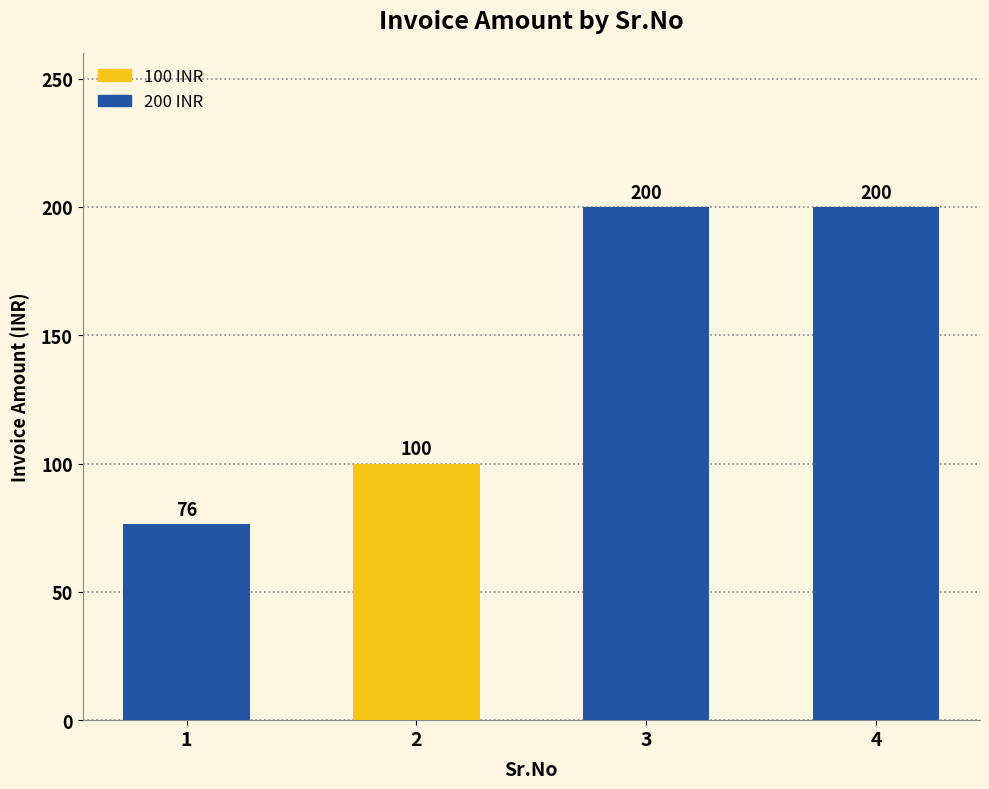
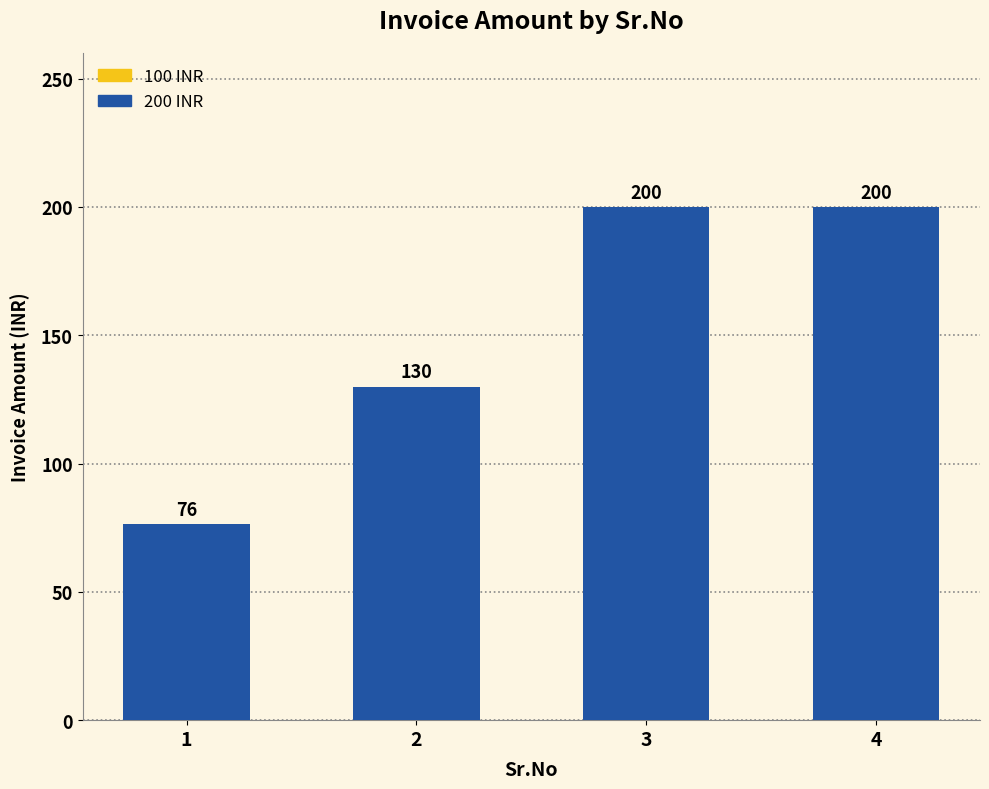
  {
    "1": 76,
-   "2": 100,
+   "2": 130,
    "3": 200,
    "4": 200
  }
